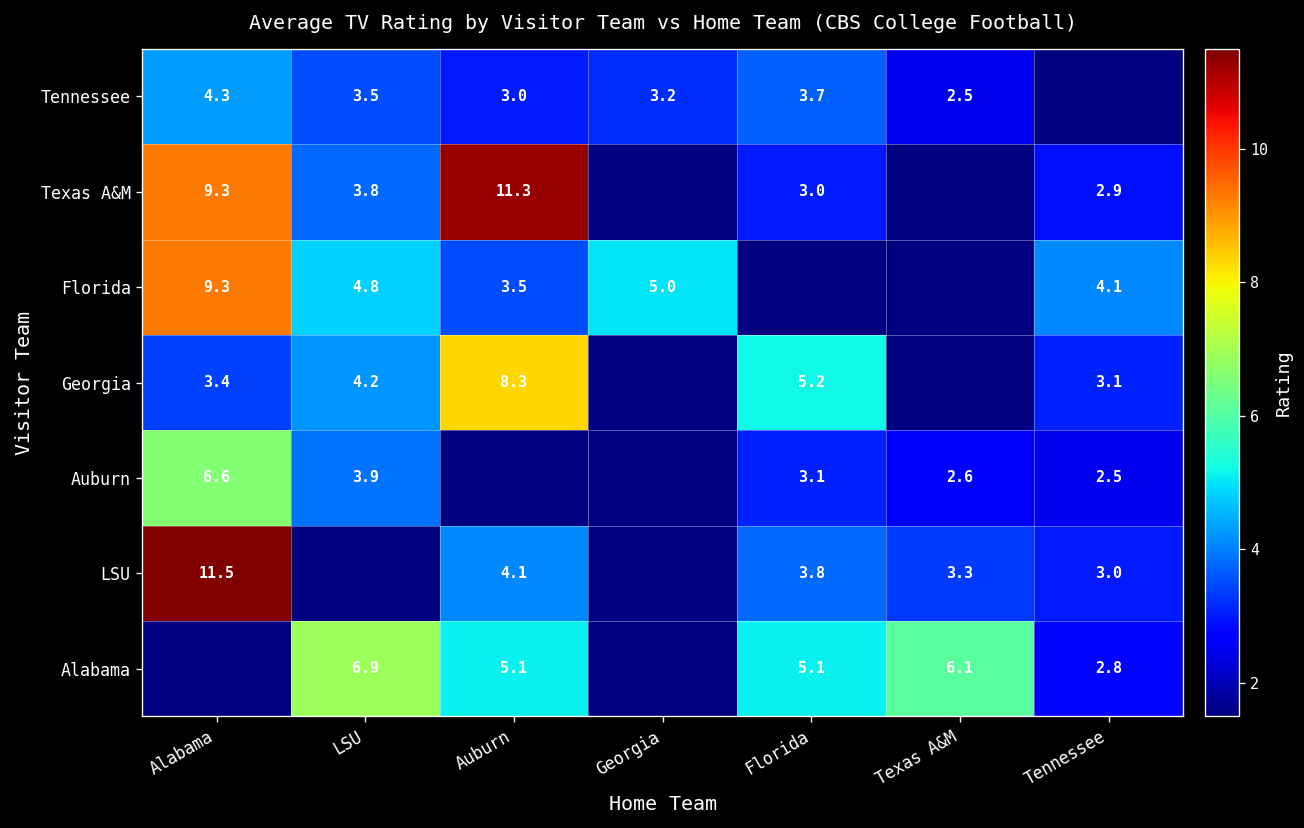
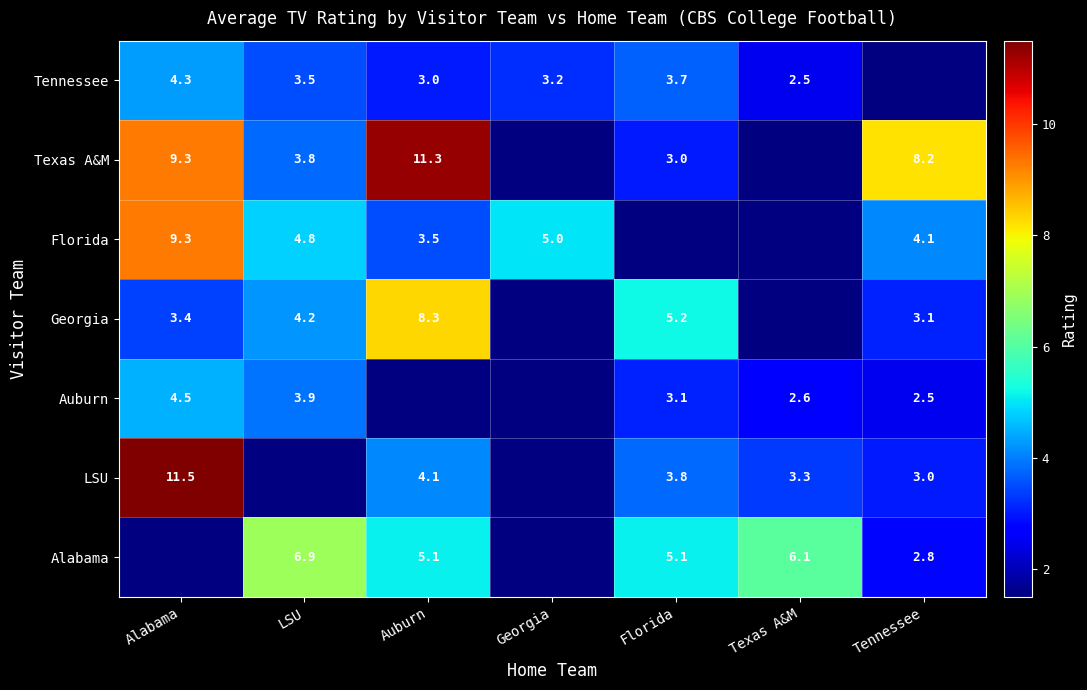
  {
    "Tennessee": {
      "Alabama": 4.3,
      "LSU": 3.5,
      "Auburn": 3.0,
      "Georgia": 3.2,
      "Florida": 3.7,
      "Texas A&M": 2.5
    },
    "Texas A&M": {
      "Alabama": 9.3,
      "LSU": 3.8,
      "Auburn": 11.3,
      "Florida": 3.0,
-     "Tennessee": 2.9
+     "Tennessee": 8.2
    },
    "Florida": {
      "Alabama": 9.3,
      "LSU": 4.8,
      "Auburn": 3.5,
      "Georgia": 5.0,
      "Tennessee": 4.1
    },
    "Georgia": {
      "Alabama": 3.4,
      "LSU": 4.2,
      "Auburn": 8.3,
      "Florida": 5.2,
      "Tennessee": 3.1
    },
    "Auburn": {
-     "Alabama": 6.6,
+     "Alabama": 4.5,
      "LSU": 3.9,
      "Florida": 3.1,
      "Texas A&M": 2.6,
      "Tennessee": 2.5
    },
    "LSU": {
      "Alabama": 11.5,
      "Auburn": 4.1,
      "Florida": 3.8,
      "Texas A&M": 3.3,
      "Tennessee": 3.0
    },
    "Alabama": {
      "LSU": 6.9,
      "Auburn": 5.1,
      "Florida": 5.1,
      "Texas A&M": 6.1,
      "Tennessee": 2.8
    }
  }
